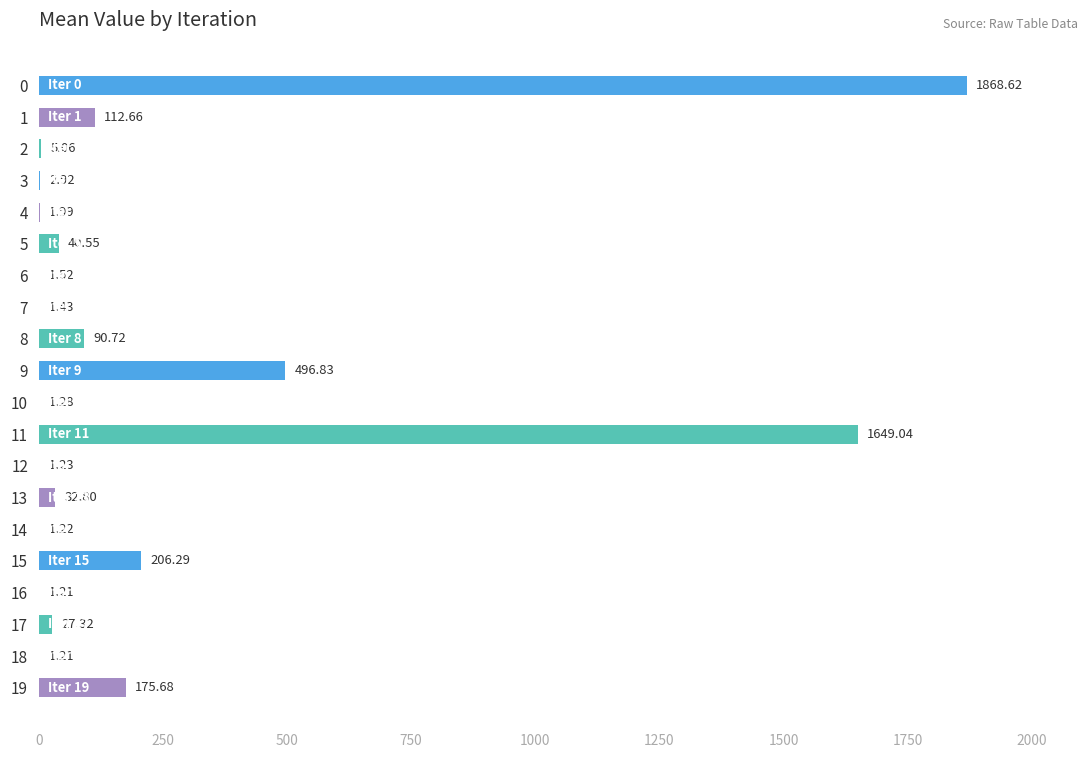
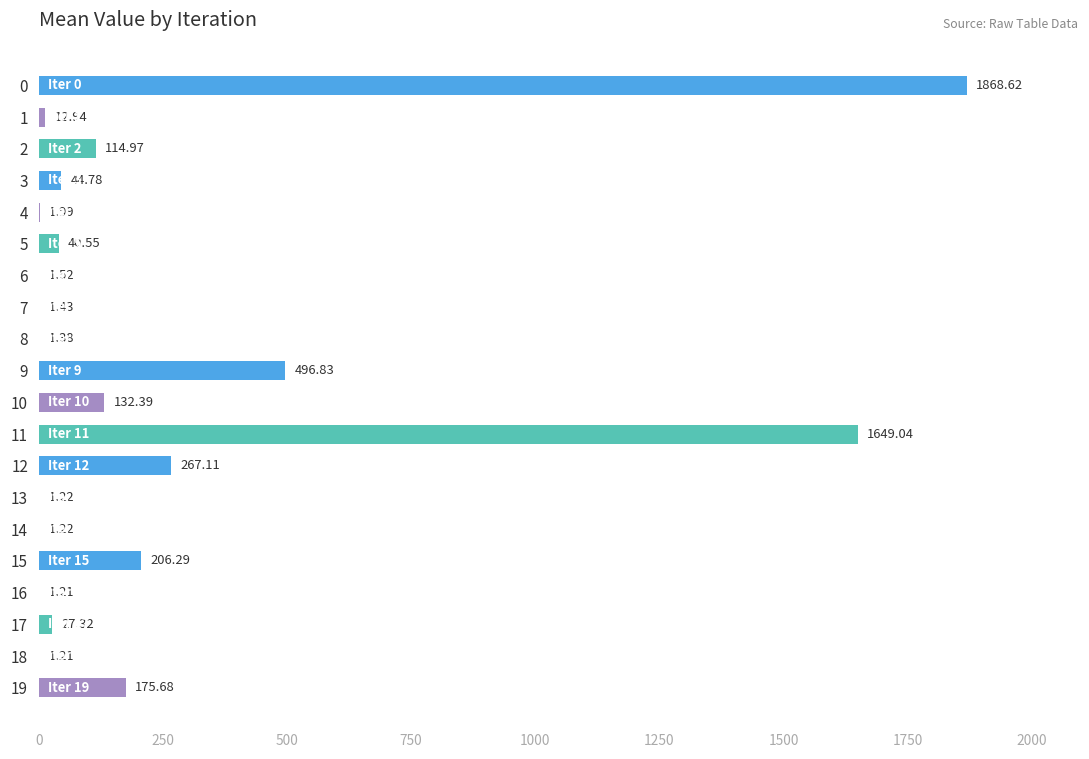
  {
    "0": 1868.62,
-   "1": 112.66,
-   "2": 5.06,
-   "3": 2.92,
+   "1": 12.94,
+   "2": 114.97,
+   "3": 44.78,
    "4": 1.99,
    "5": 40.55,
    "6": 1.52,
    "7": 1.43,
-   "8": 90.72,
+   "8": 1.38,
    "9": 496.83,
-   "10": 1.28,
+   "10": 132.39,
    "11": 1649.04,
-   "12": 1.23,
-   "13": 32.80,
+   "12": 267.11,
+   "13": 1.22,
    "14": 1.22,
    "15": 206.29,
    "16": 1.21,
    "17": 27.32,
    "18": 1.21,
    "19": 175.68
  }
